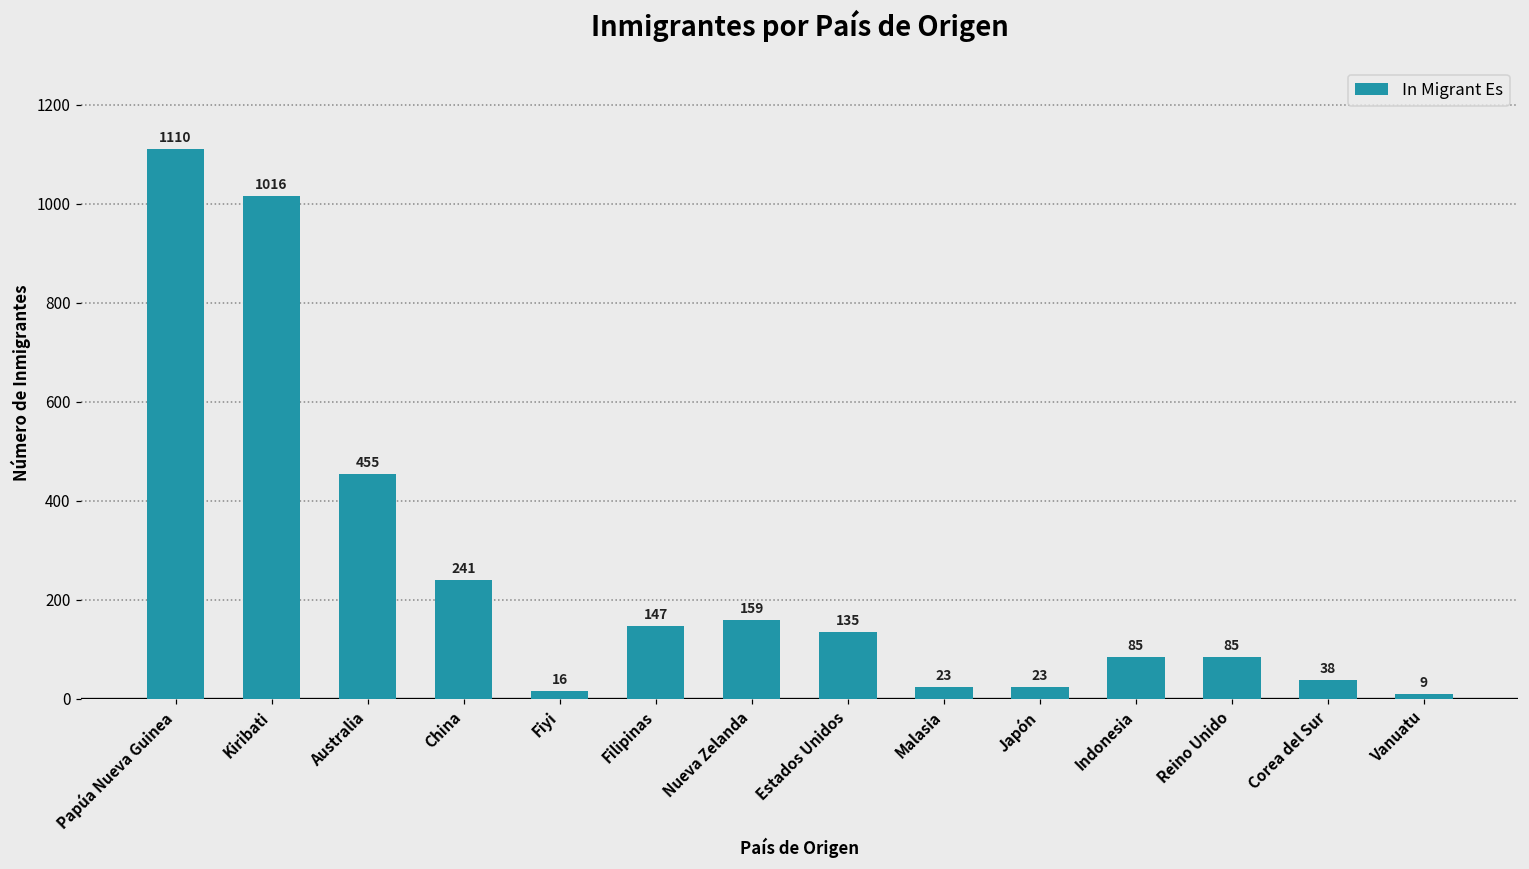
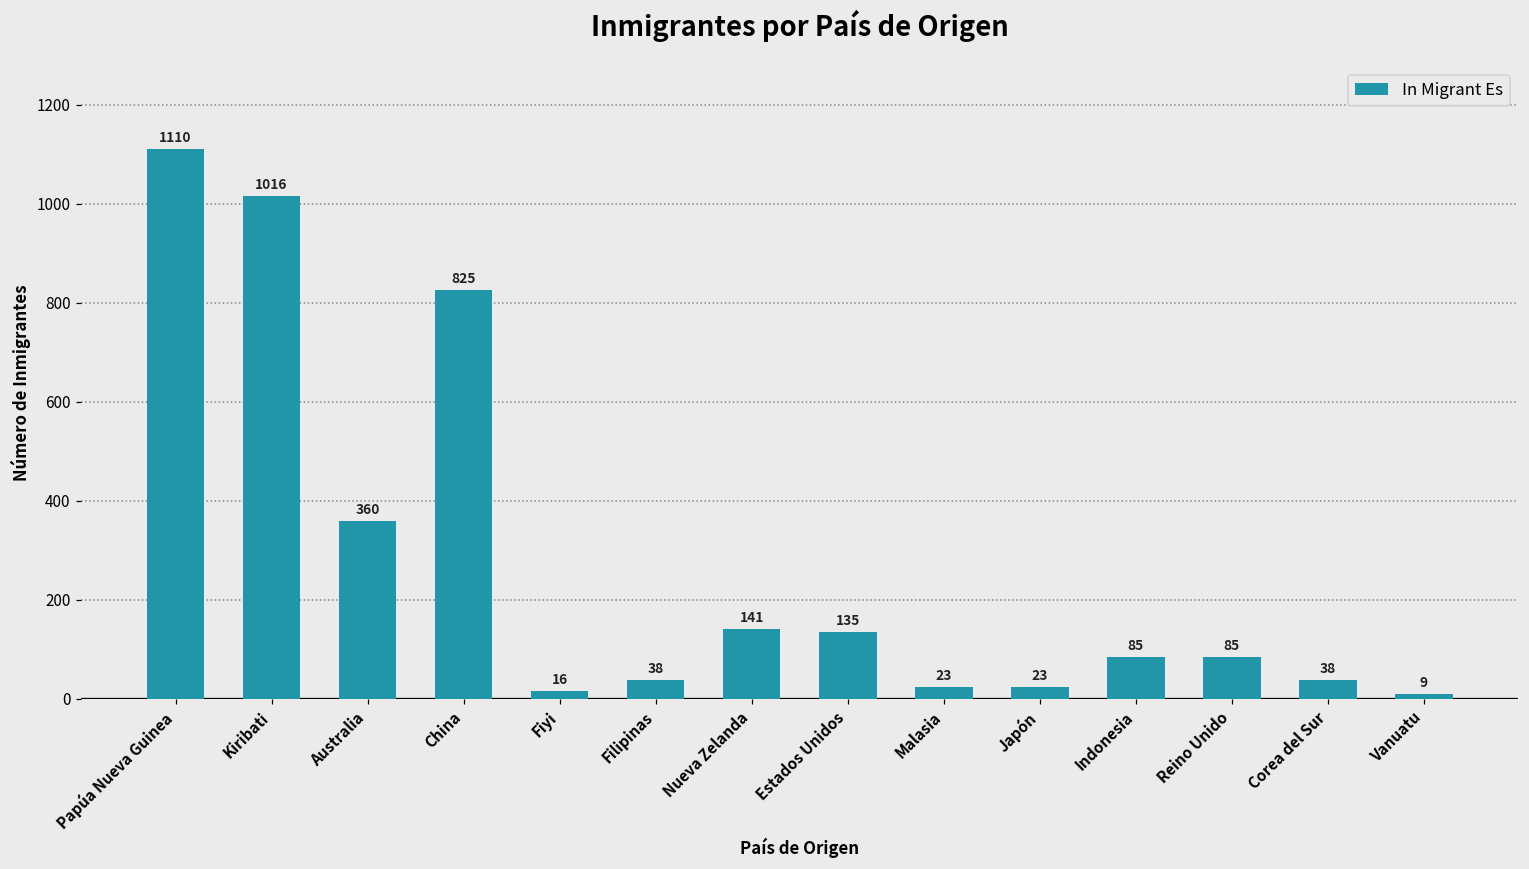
  {
    "Papúa Nueva Guinea": 1110,
    "Kiribati": 1016,
-   "Australia": 455,
-   "China": 241,
+   "Australia": 360,
+   "China": 825,
    "Fiyi": 16,
-   "Filipinas": 147,
-   "Nueva Zelanda": 159,
+   "Filipinas": 38,
+   "Nueva Zelanda": 141,
    "Estados Unidos": 135,
    "Malasia": 23,
    "Japón": 23,
    "Indonesia": 85,
    "Reino Unido": 85,
    "Corea del Sur": 38,
    "Vanuatu": 9
  }
